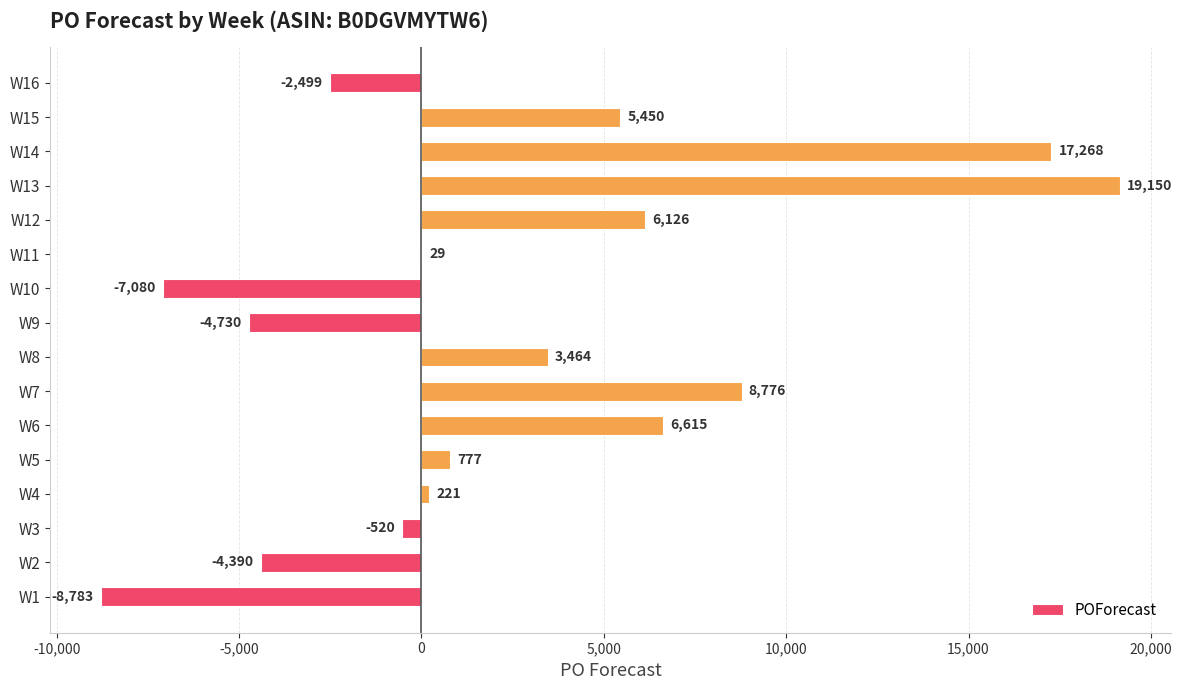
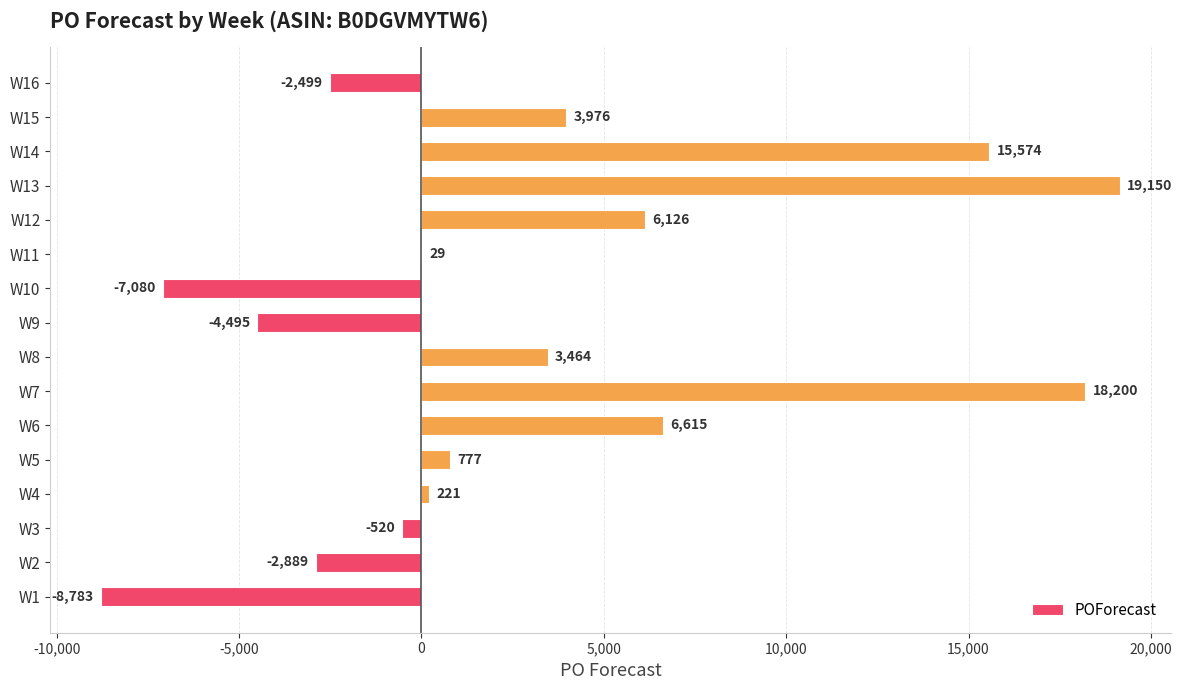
  {
    "W16": "-2,499",
-   "W15": "5,450",
-   "W14": "17,268",
+   "W15": "3,976",
+   "W14": "15,574",
    "W13": "19,150",
    "W12": "6,126",
    "W11": "29",
    "W10": "-7,080",
-   "W9": "-4,730",
+   "W9": "-4,495",
    "W8": "3,464",
-   "W7": "8,776",
+   "W7": "18,200",
    "W6": "6,615",
    "W5": "777",
    "W4": "221",
    "W3": "-520",
-   "W2": "-4,390",
+   "W2": "-2,889",
    "W1": "-8,783"
  }
